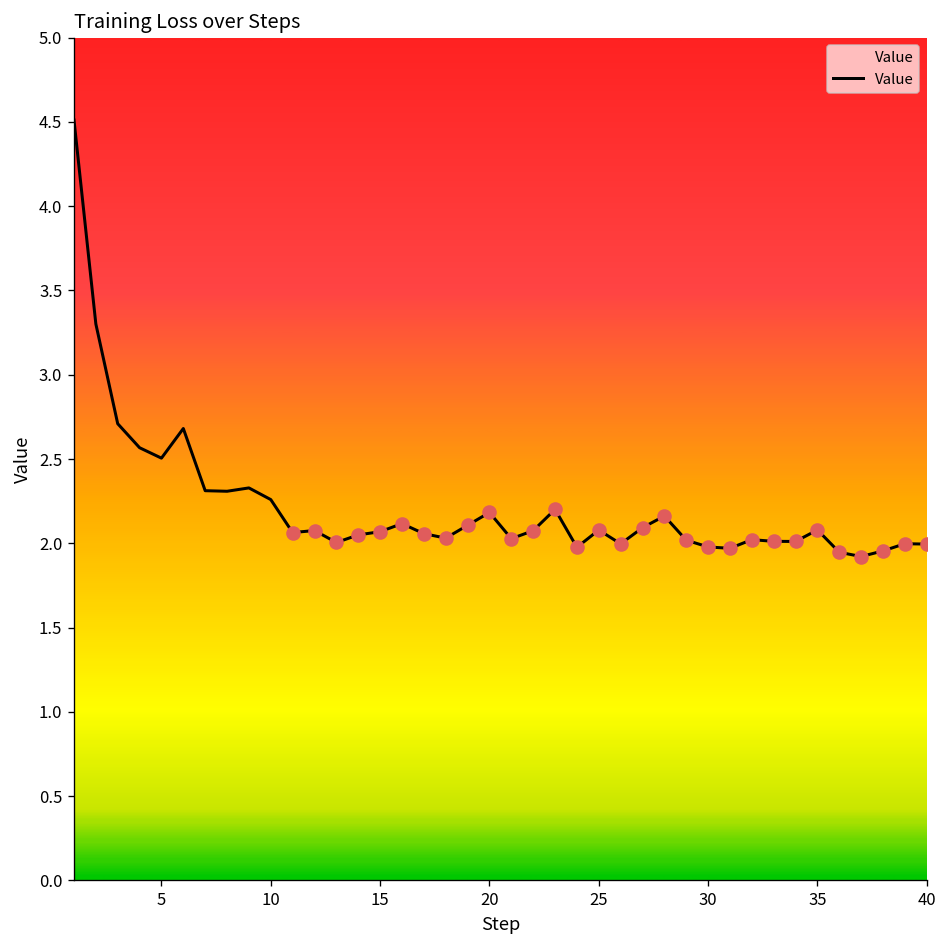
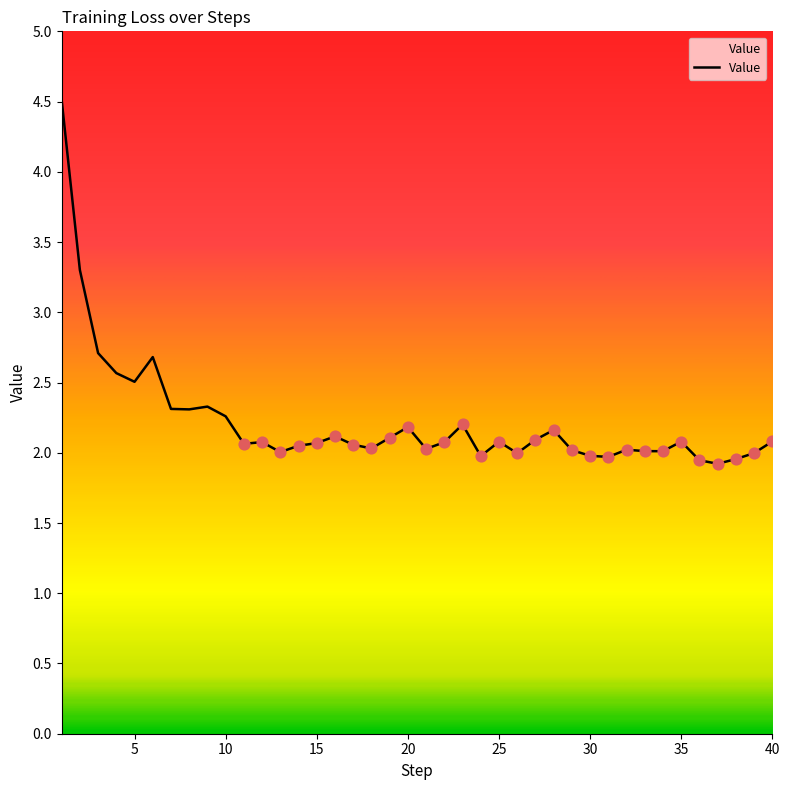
  {
    "Value": {
      "5": 2.51,
      "10": 2.26,
-     "40": 2.00
+     "40": 2.08
    }
  }
